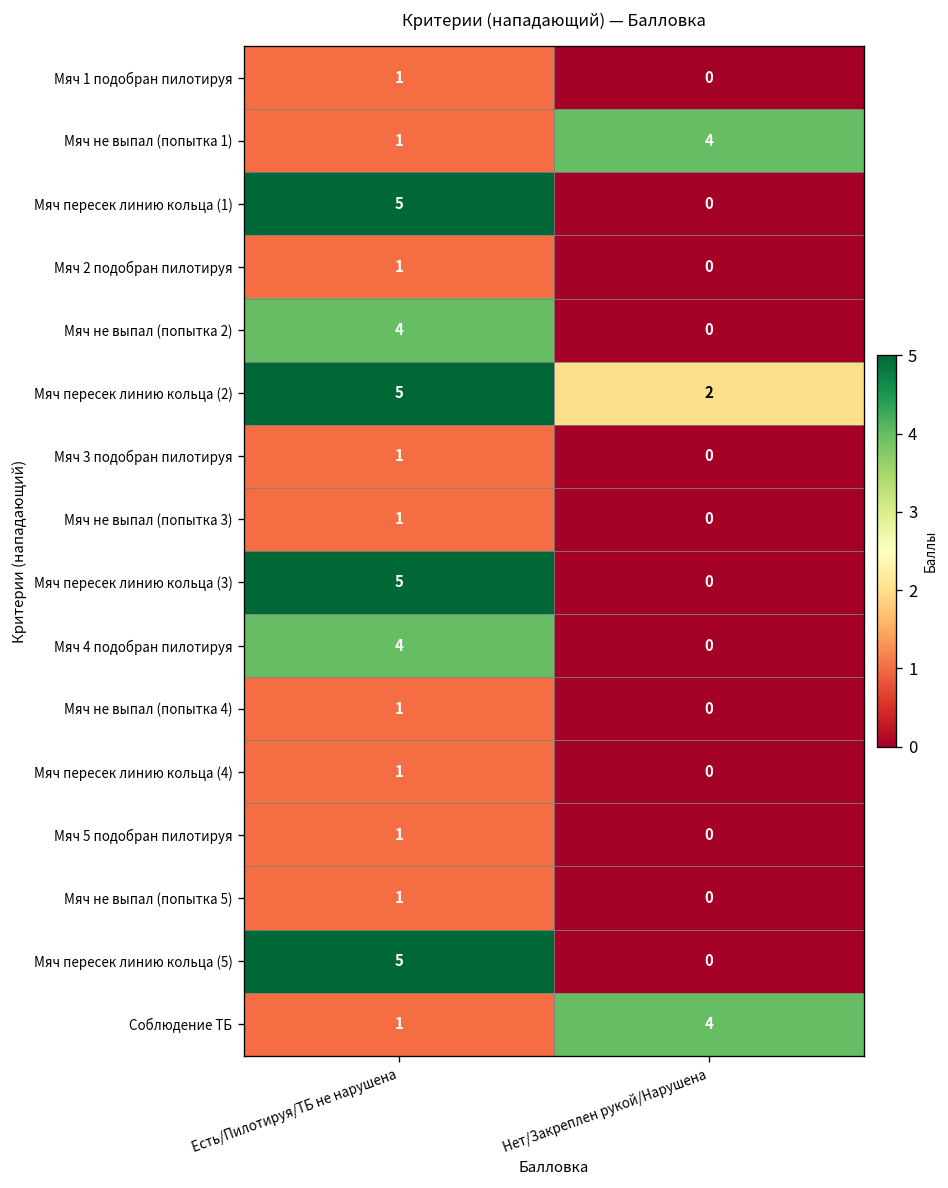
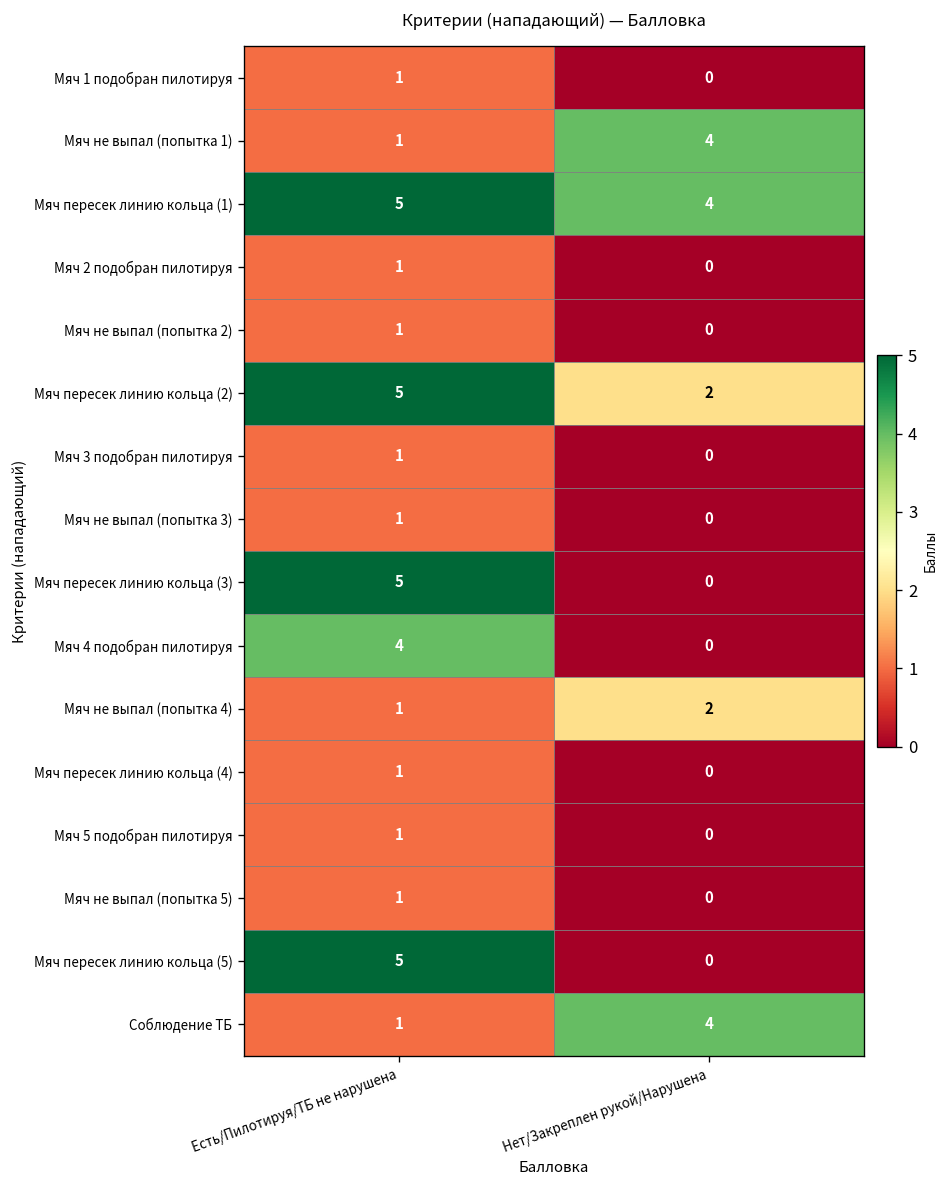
  {
    "Мяч 1 подобран пилотируя": {
      "Есть/Пилотируя/ТБ не нарушена": 1,
      "Нет/Закреплен рукой/Нарушена": 0
    },
    "Мяч не выпал (попытка 1)": {
      "Есть/Пилотируя/ТБ не нарушена": 1,
      "Нет/Закреплен рукой/Нарушена": 4
    },
    "Мяч пересек линию кольца (1)": {
      "Есть/Пилотируя/ТБ не нарушена": 5,
-     "Нет/Закреплен рукой/Нарушена": 0
+     "Нет/Закреплен рукой/Нарушена": 4
    },
    "Мяч 2 подобран пилотируя": {
      "Есть/Пилотируя/ТБ не нарушена": 1,
      "Нет/Закреплен рукой/Нарушена": 0
    },
    "Мяч не выпал (попытка 2)": {
-     "Есть/Пилотируя/ТБ не нарушена": 4,
+     "Есть/Пилотируя/ТБ не нарушена": 1,
      "Нет/Закреплен рукой/Нарушена": 0
    },
    "Мяч пересек линию кольца (2)": {
      "Есть/Пилотируя/ТБ не нарушена": 5,
      "Нет/Закреплен рукой/Нарушена": 2
    },
    "Мяч 3 подобран пилотируя": {
      "Есть/Пилотируя/ТБ не нарушена": 1,
      "Нет/Закреплен рукой/Нарушена": 0
    },
    "Мяч не выпал (попытка 3)": {
      "Есть/Пилотируя/ТБ не нарушена": 1,
      "Нет/Закреплен рукой/Нарушена": 0
    },
    "Мяч пересек линию кольца (3)": {
      "Есть/Пилотируя/ТБ не нарушена": 5,
      "Нет/Закреплен рукой/Нарушена": 0
    },
    "Мяч 4 подобран пилотируя": {
      "Есть/Пилотируя/ТБ не нарушена": 4,
      "Нет/Закреплен рукой/Нарушена": 0
    },
    "Мяч не выпал (попытка 4)": {
      "Есть/Пилотируя/ТБ не нарушена": 1,
-     "Нет/Закреплен рукой/Нарушена": 0
+     "Нет/Закреплен рукой/Нарушена": 2
    },
    "Мяч пересек линию кольца (4)": {
      "Есть/Пилотируя/ТБ не нарушена": 1,
      "Нет/Закреплен рукой/Нарушена": 0
    },
    "Мяч 5 подобран пилотируя": {
      "Есть/Пилотируя/ТБ не нарушена": 1,
      "Нет/Закреплен рукой/Нарушена": 0
    },
    "Мяч не выпал (попытка 5)": {
      "Есть/Пилотируя/ТБ не нарушена": 1,
      "Нет/Закреплен рукой/Нарушена": 0
    },
    "Мяч пересек линию кольца (5)": {
      "Есть/Пилотируя/ТБ не нарушена": 5,
      "Нет/Закреплен рукой/Нарушена": 0
    },
    "Соблюдение ТБ": {
      "Есть/Пилотируя/ТБ не нарушена": 1,
      "Нет/Закреплен рукой/Нарушена": 4
    }
  }
